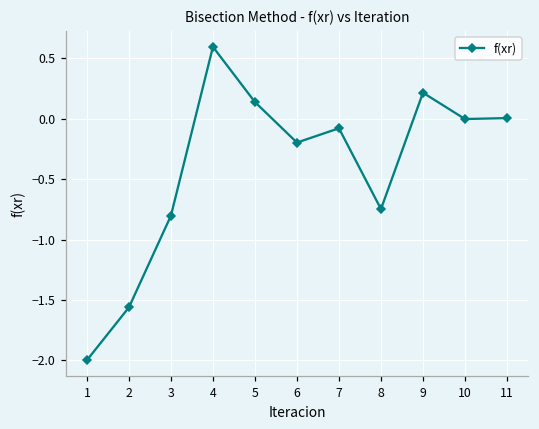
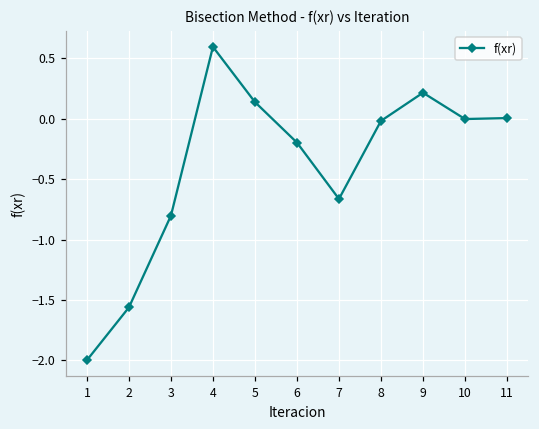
  {
    "1": -2.00,
    "2": -1.56,
    "3": -0.80,
    "4": 0.60,
    "5": 0.14,
    "6": -0.20,
-   "7": -0.08,
-   "8": -0.75,
+   "7": -0.66,
+   "8": -0.02,
    "9": 0.22,
    "10": 0.00,
    "11": 0.01
  }
